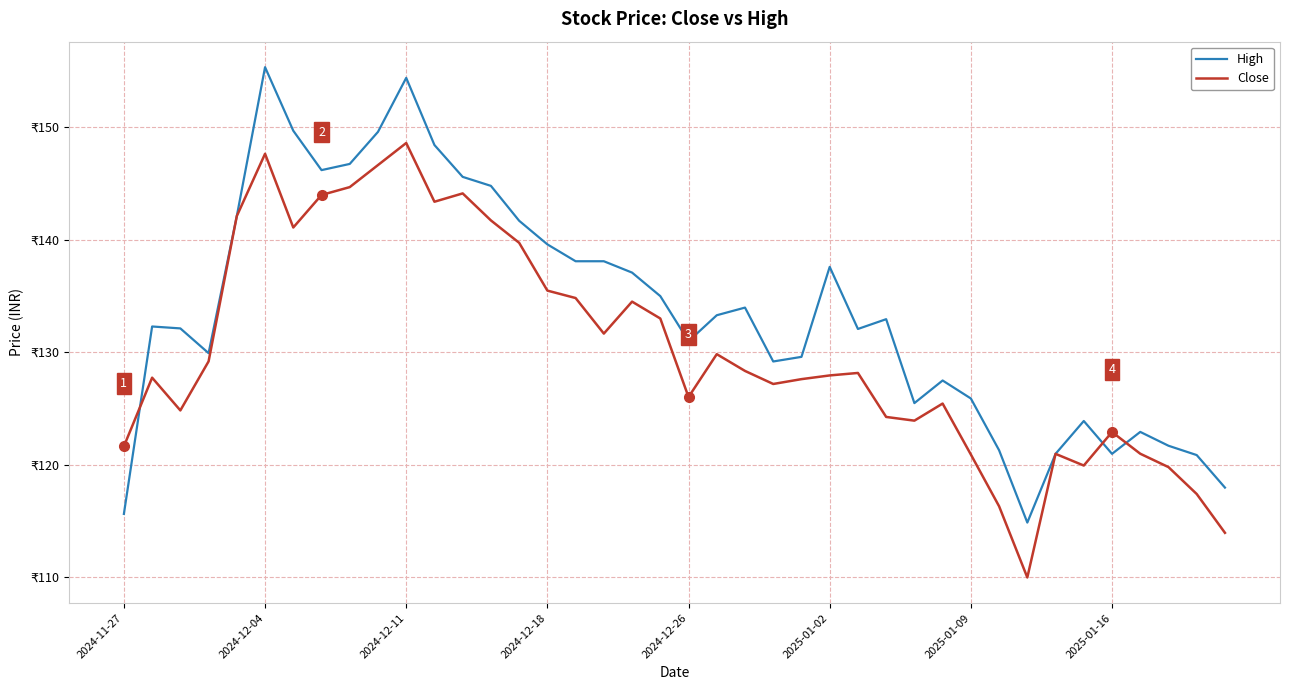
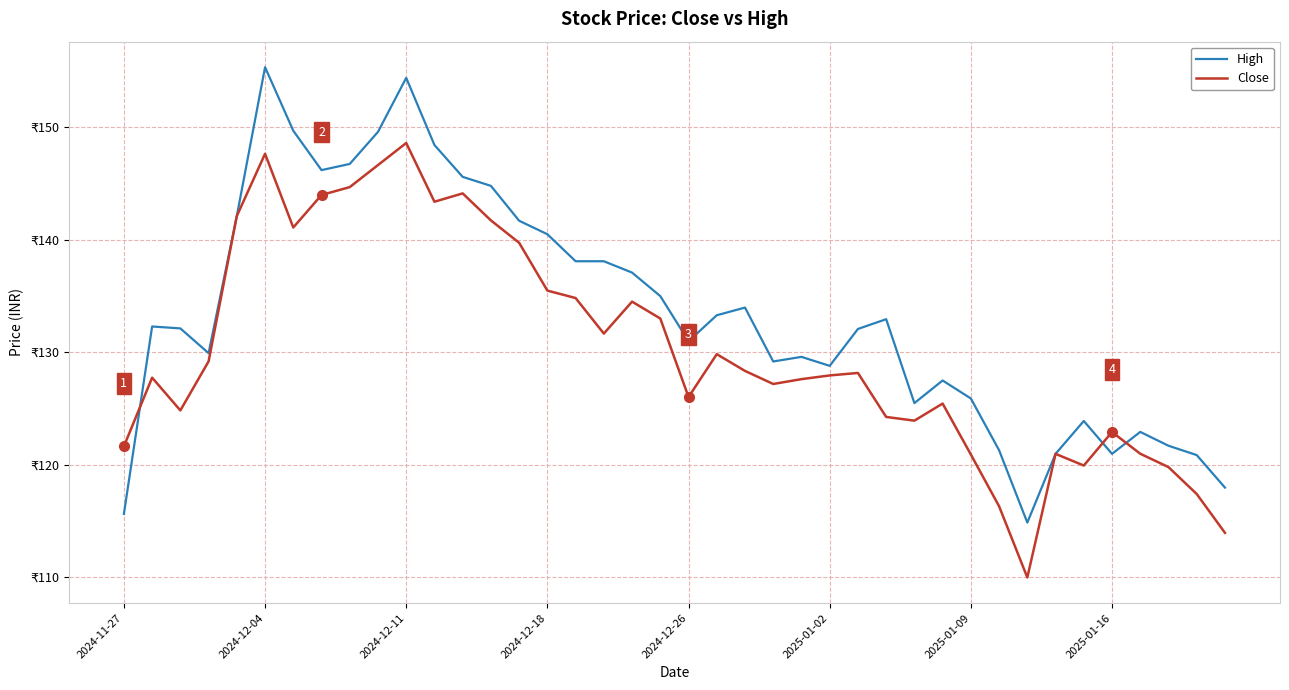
  {
    "High": {
      "2024-11-27": "₹115.6",
      "2024-12-04": "₹155.4",
      "2024-12-11": "₹154.4",
-     "2024-12-18": "₹139.6",
-     "2025-01-02": "₹137.6",
+     "2024-12-18": "₹140.5",
+     "2025-01-02": "₹128.8",
      "2025-01-09": "₹125.9",
      "2025-01-16": "₹121.0"
    }
  }
